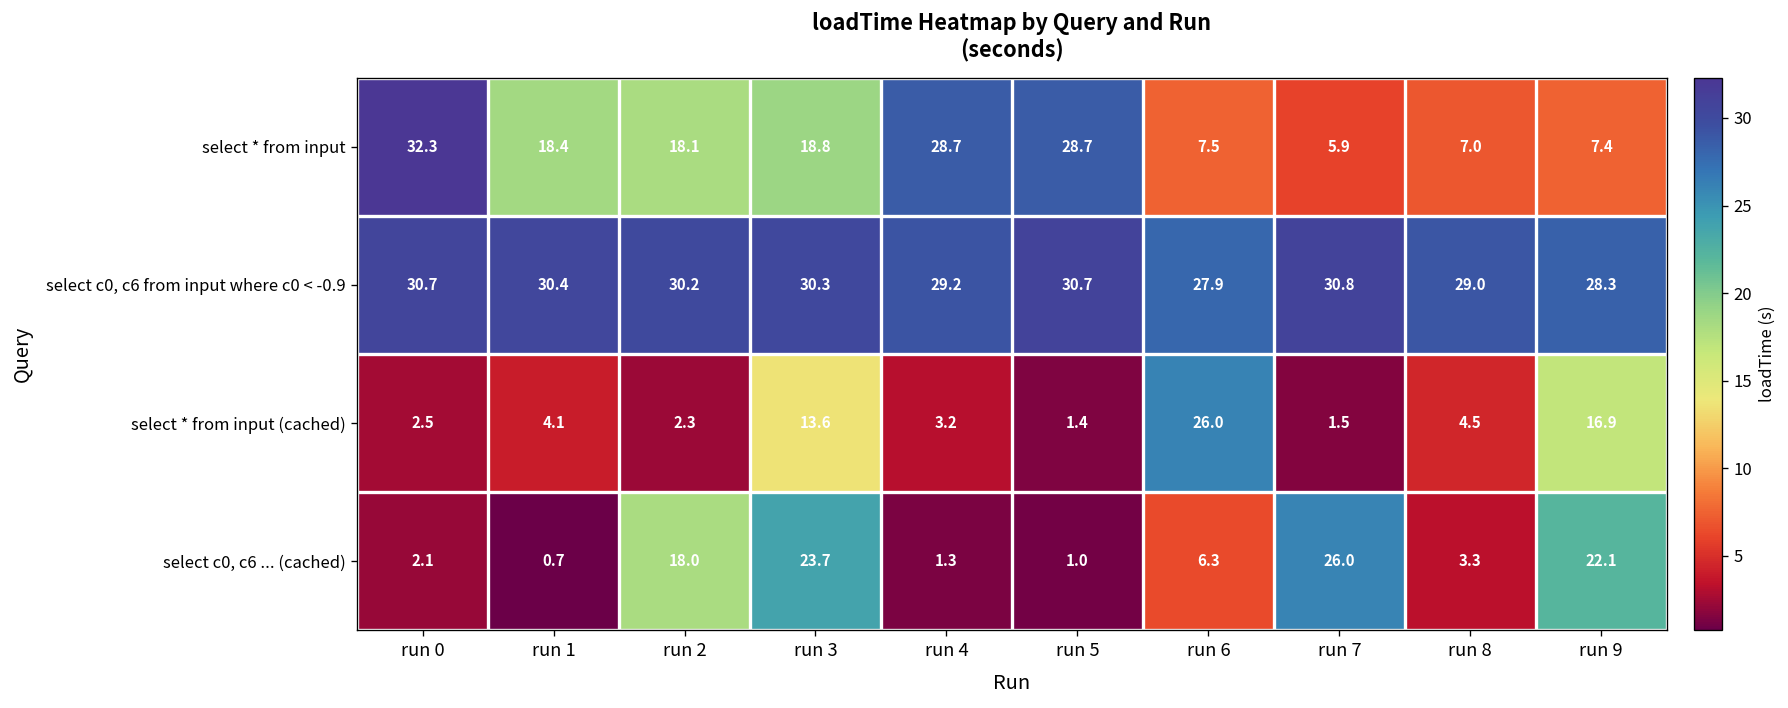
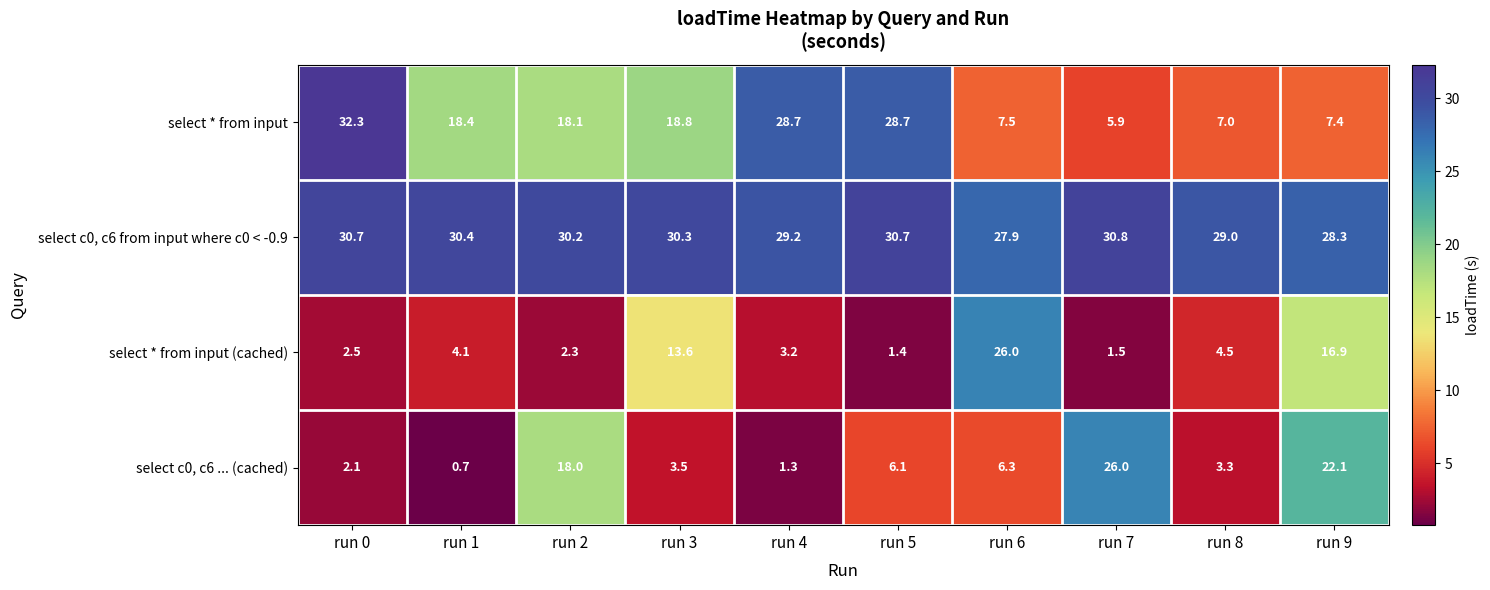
  {
    "select * from input": {
      "run 0": 32.3,
      "run 1": 18.4,
      "run 2": 18.1,
      "run 3": 18.8,
      "run 4": 28.7,
      "run 5": 28.7,
      "run 6": 7.5,
      "run 7": 5.9,
      "run 8": 7.0,
      "run 9": 7.4
    },
    "select c0, c6 from input where c0 < -0.9": {
      "run 0": 30.7,
      "run 1": 30.4,
      "run 2": 30.2,
      "run 3": 30.3,
      "run 4": 29.2,
      "run 5": 30.7,
      "run 6": 27.9,
      "run 7": 30.8,
      "run 8": 29.0,
      "run 9": 28.3
    },
    "select * from input (cached)": {
      "run 0": 2.5,
      "run 1": 4.1,
      "run 2": 2.3,
      "run 3": 13.6,
      "run 4": 3.2,
      "run 5": 1.4,
      "run 6": 26.0,
      "run 7": 1.5,
      "run 8": 4.5,
      "run 9": 16.9
    },
    "select c0, c6 ... (cached)": {
      "run 0": 2.1,
      "run 1": 0.7,
      "run 2": 18.0,
-     "run 3": 23.7,
+     "run 3": 3.5,
      "run 4": 1.3,
-     "run 5": 1.0,
+     "run 5": 6.1,
      "run 6": 6.3,
      "run 7": 26.0,
      "run 8": 3.3,
      "run 9": 22.1
    }
  }
